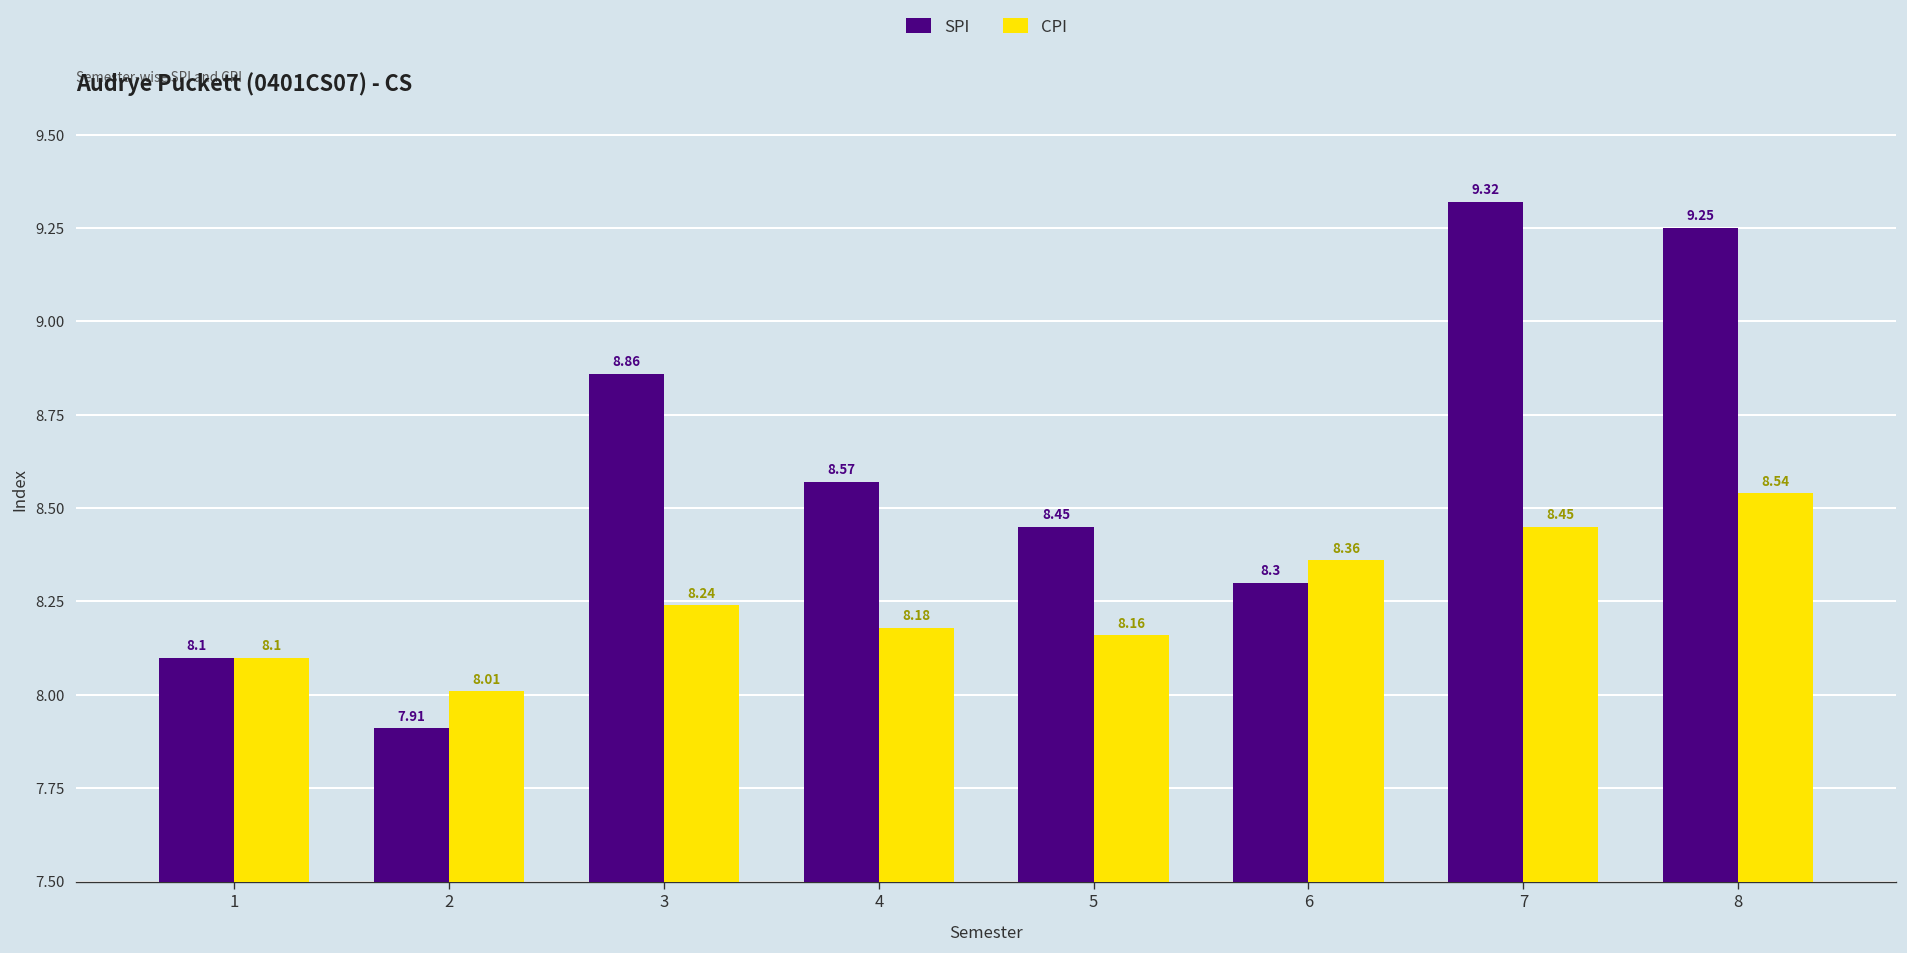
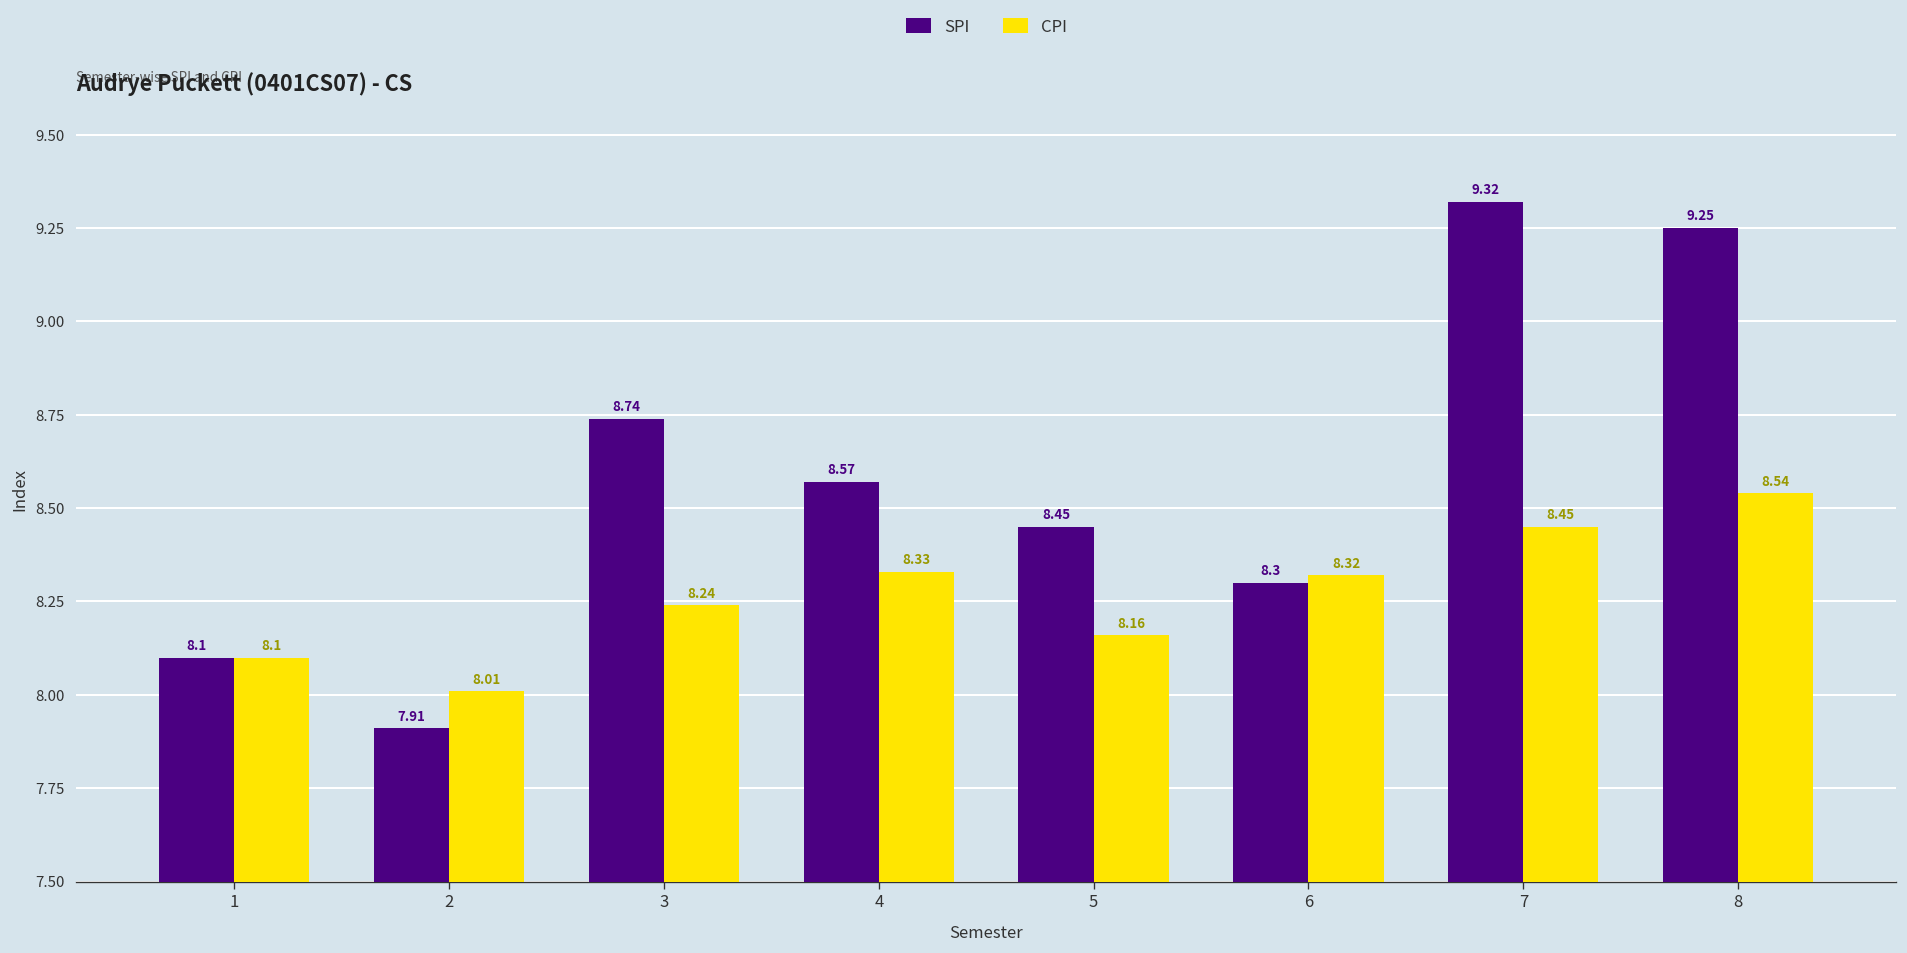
  {
    "SPI": {
      "1": 8.1,
      "2": 7.91,
-     "3": 8.86,
+     "3": 8.74,
      "4": 8.57,
      "5": 8.45,
      "6": 8.3,
      "7": 9.32,
      "8": 9.25
    },
    "CPI": {
      "1": 8.1,
      "2": 8.01,
      "3": 8.24,
-     "4": 8.18,
+     "4": 8.33,
      "5": 8.16,
-     "6": 8.36,
+     "6": 8.32,
      "7": 8.45,
      "8": 8.54
    }
  }
